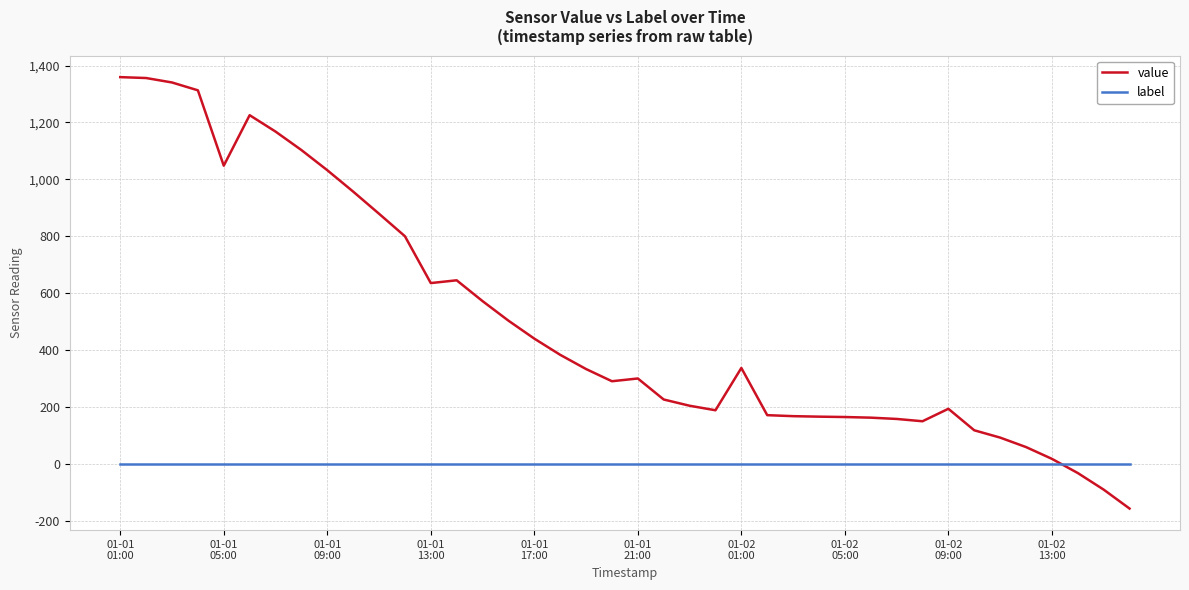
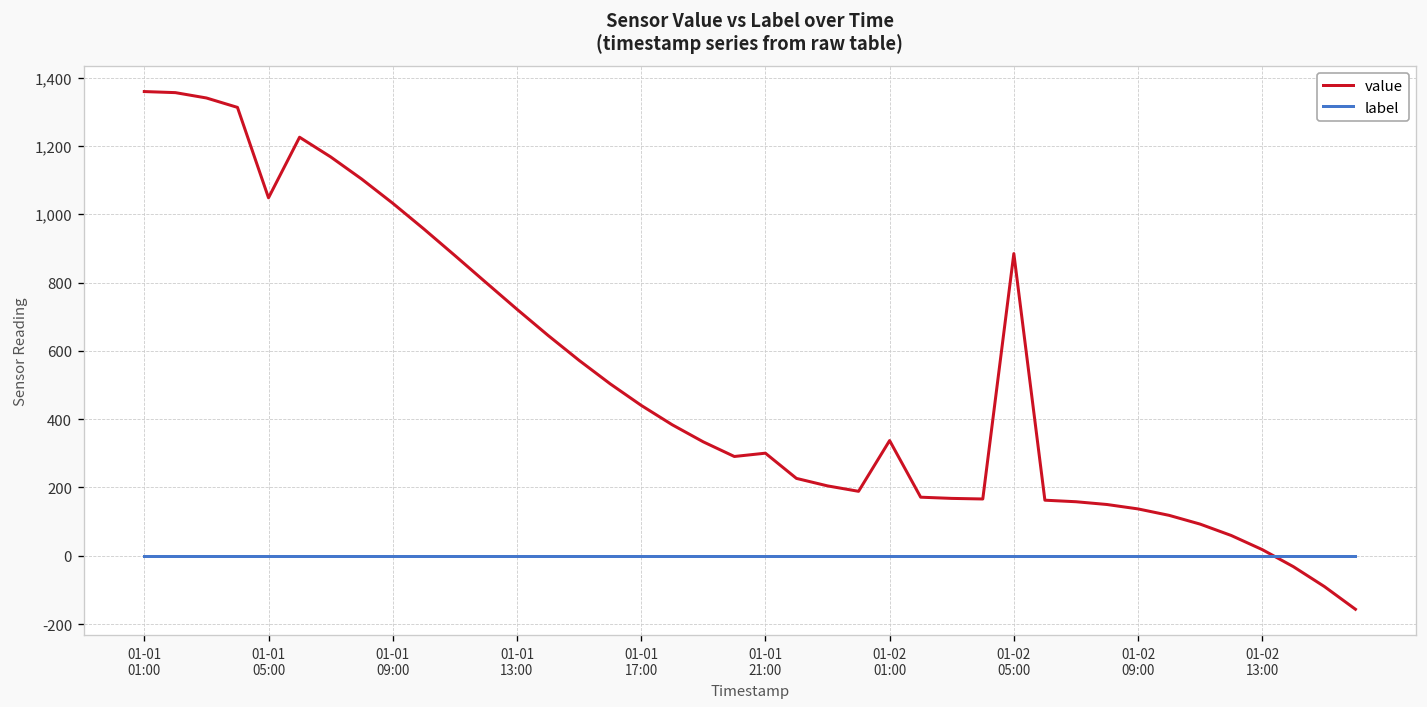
  {
    "value": {
      "01-01 01:00": "1,360",
      "01-01 05:00": "1,050",
      "01-01 09:00": "1,030",
-     "01-01 13:00": "640",
+     "01-01 13:00": "720",
      "01-01 17:00": "440",
      "01-01 21:00": "300",
      "01-02 01:00": "340",
-     "01-02 05:00": "160",
-     "01-02 09:00": "190",
+     "01-02 05:00": "880",
+     "01-02 09:00": "140",
      "01-02 13:00": "20"
    },
    "label": {
      "01-01 01:00": "0",
      "01-01 05:00": "0",
      "01-01 09:00": "0",
      "01-01 13:00": "0",
      "01-01 17:00": "0",
      "01-01 21:00": "0",
      "01-02 01:00": "0",
      "01-02 05:00": "0",
      "01-02 09:00": "0",
      "01-02 13:00": "0"
    }
  }
